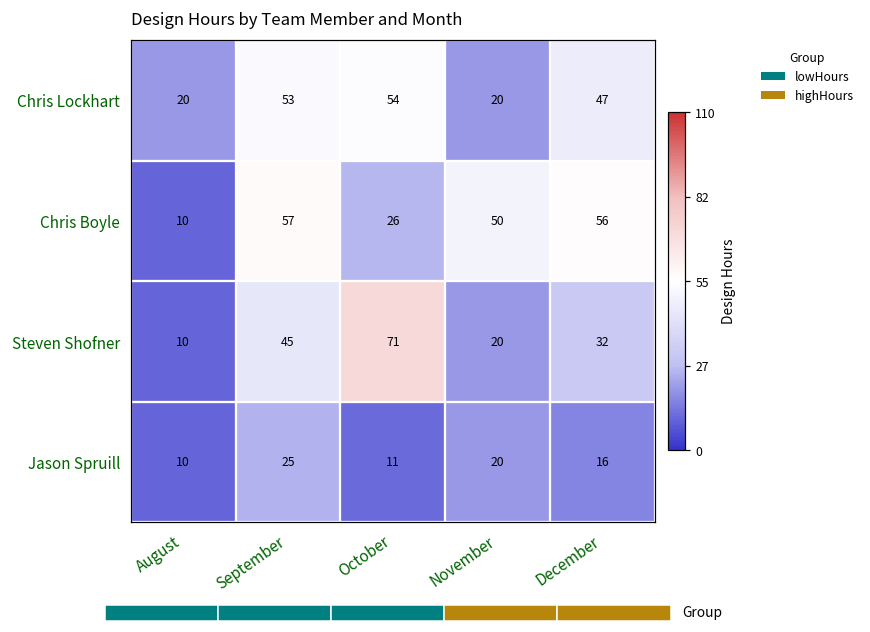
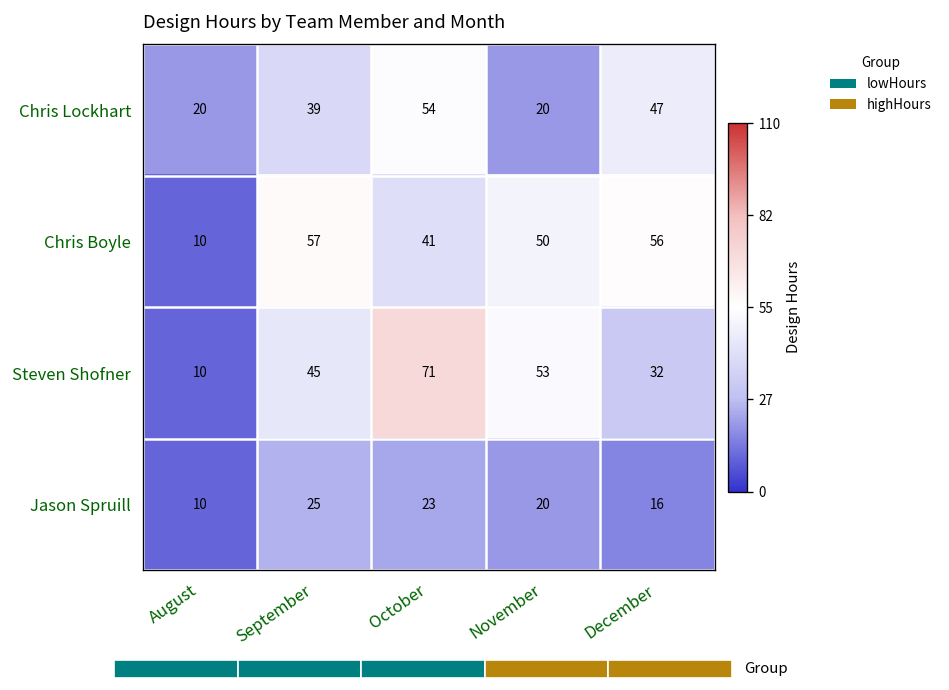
  {
    "Design Hours by Team Member and Month": {
      "Chris Lockhart": {
        "August": 20,
-       "September": 53,
+       "September": 39,
        "October": 54,
        "November": 20,
        "December": 47
      },
      "Chris Boyle": {
        "August": 10,
        "September": 57,
-       "October": 26,
+       "October": 41,
        "November": 50,
        "December": 56
      },
      "Steven Shofner": {
        "August": 10,
        "September": 45,
        "October": 71,
-       "November": 20,
+       "November": 53,
        "December": 32
      },
      "Jason Spruill": {
        "August": 10,
        "September": 25,
-       "October": 11,
+       "October": 23,
        "November": 20,
        "December": 16
      }
    }
  }
